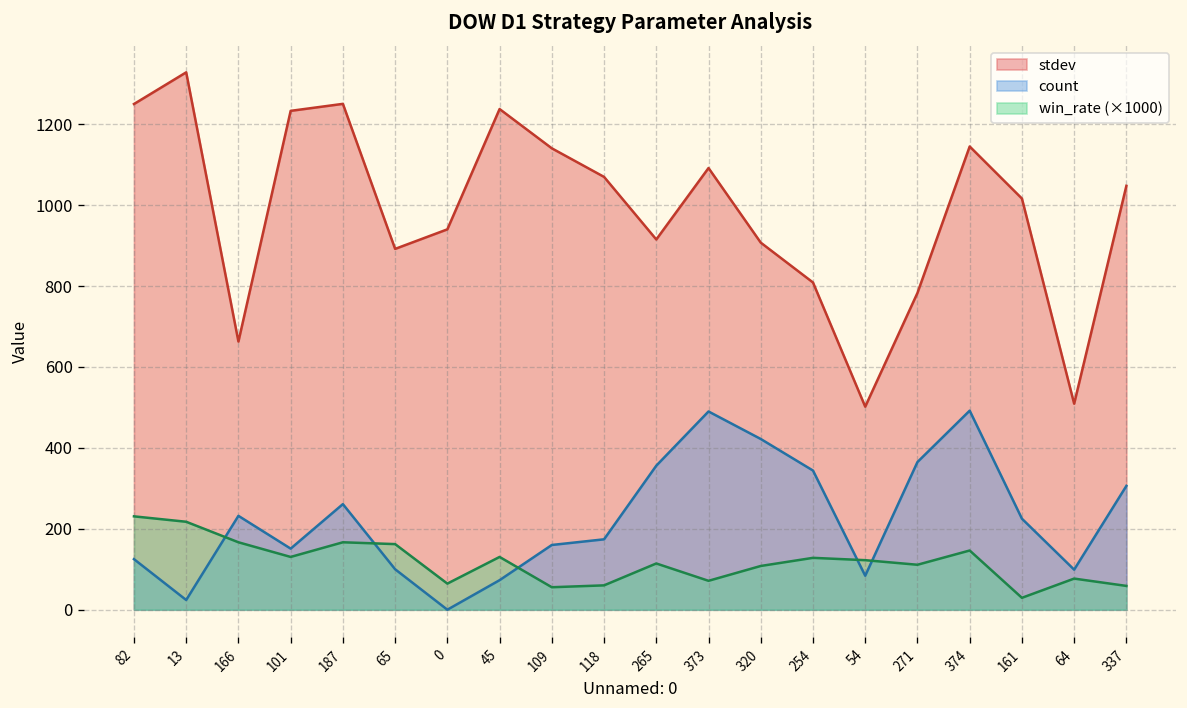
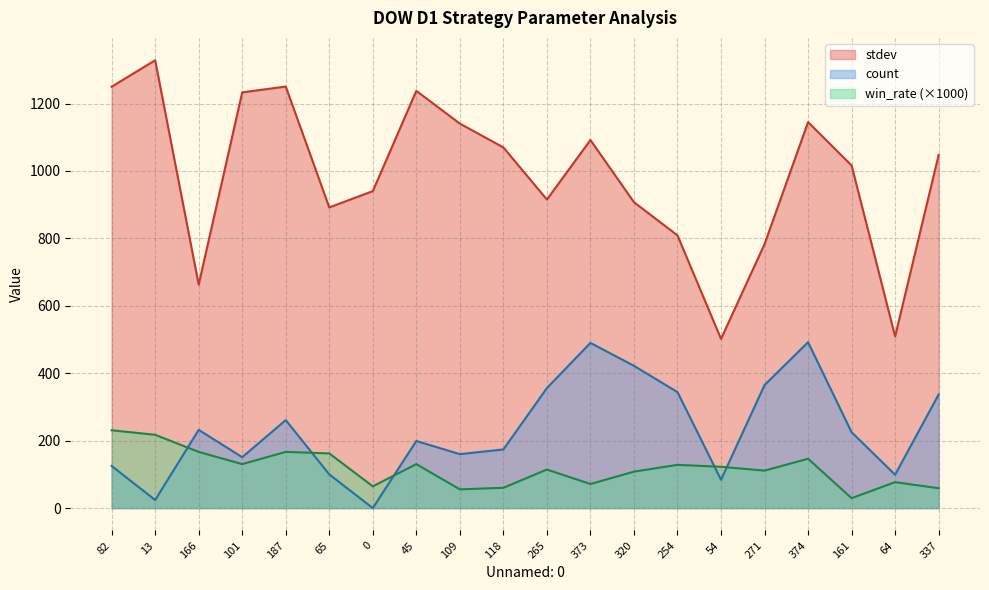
  {
    "stdev": {
      "82": 1250,
      "13": 1330,
      "166": 660,
      "101": 1230,
      "187": 1250,
      "65": 890,
      "0": 940,
      "45": 1240,
      "109": 1140,
      "118": 1070,
      "265": 920,
      "373": 1090,
      "320": 910,
      "254": 810,
      "54": 500,
      "271": 780,
      "374": 1150,
      "161": 1020,
      "64": 510,
      "337": 1050
    },
    "count": {
      "82": 130,
      "13": 20,
      "166": 230,
      "101": 150,
      "187": 260,
      "65": 100,
      "0": 0,
-     "45": 70,
+     "45": 200,
      "109": 160,
      "118": 170,
      "265": 360,
      "373": 490,
      "320": 420,
      "254": 340,
      "54": 80,
      "271": 370,
      "374": 490,
      "161": 230,
      "64": 100,
-     "337": 310
+     "337": 340
    },
    "win_rate (×1000)": {
      "82": 230,
      "13": 220,
      "166": 170,
      "101": 130,
      "187": 170,
      "65": 160,
      "0": 60,
      "45": 130,
      "109": 60,
      "118": 60,
      "265": 110,
      "373": 70,
      "320": 110,
      "254": 130,
      "54": 120,
      "271": 110,
      "374": 150,
      "161": 30,
      "64": 80,
      "337": 60
    }
  }
